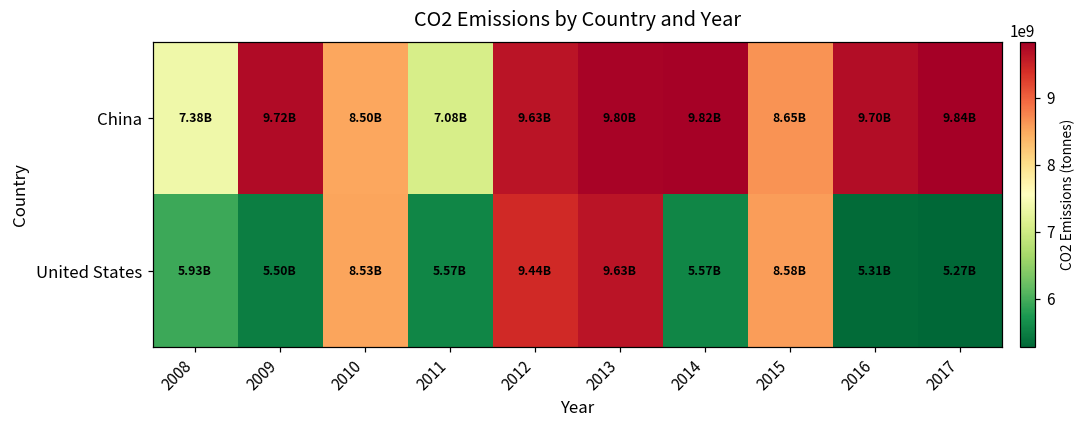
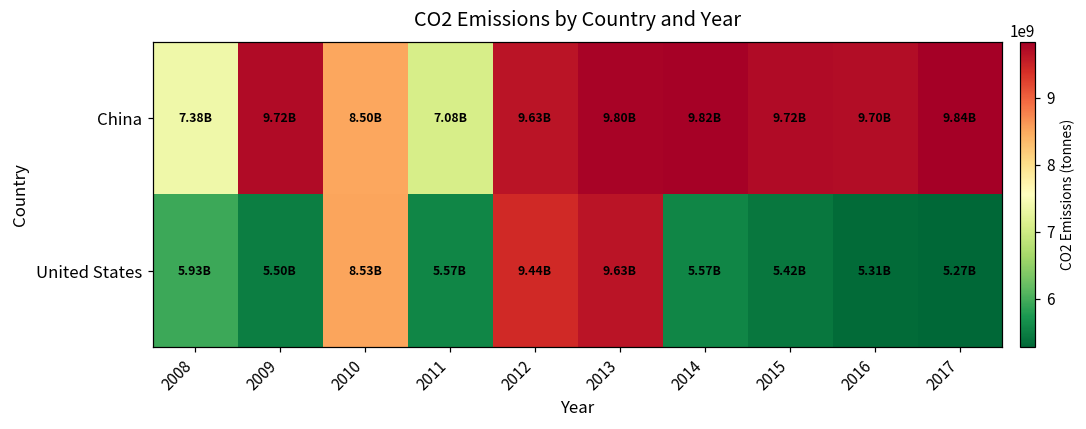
  {
    "China": {
      "2008": "7.38B",
      "2009": "9.72B",
      "2010": "8.50B",
      "2011": "7.08B",
      "2012": "9.63B",
      "2013": "9.80B",
      "2014": "9.82B",
-     "2015": "8.65B",
+     "2015": "9.72B",
      "2016": "9.70B",
      "2017": "9.84B"
    },
    "United States": {
      "2008": "5.93B",
      "2009": "5.50B",
      "2010": "8.53B",
      "2011": "5.57B",
      "2012": "9.44B",
      "2013": "9.63B",
      "2014": "5.57B",
-     "2015": "8.58B",
+     "2015": "5.42B",
      "2016": "5.31B",
      "2017": "5.27B"
    }
  }
